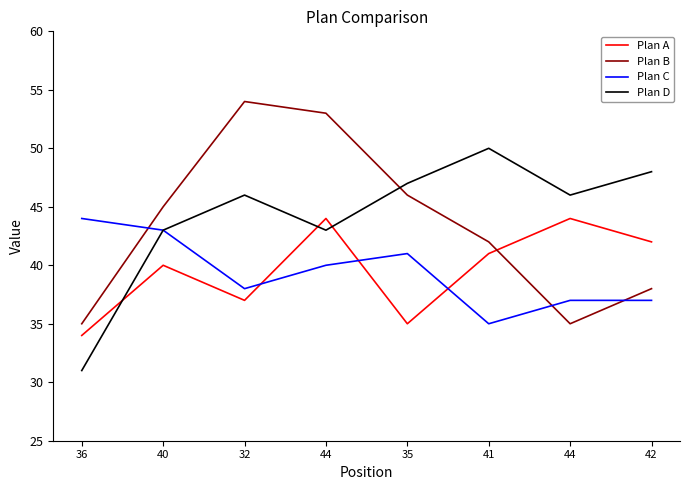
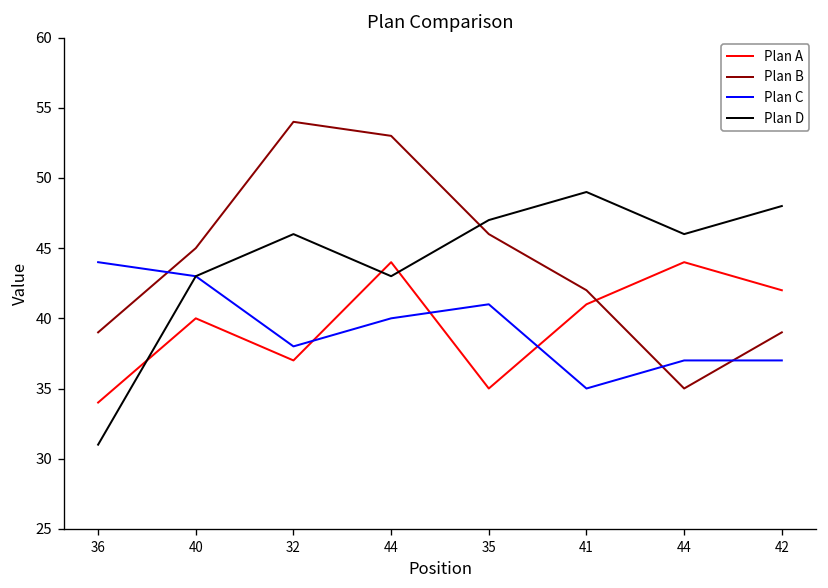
  {
    "Plan A": {
      "36": 34,
      "40": 40,
      "32": 37,
      "35": 35,
      "41": 41,
      "42": 42
    },
    "Plan B": {
-     "36": 35,
+     "36": 39,
      "40": 45,
      "32": 54,
      "35": 46,
      "41": 42,
-     "42": 38
+     "42": 39
    },
    "Plan C": {
      "36": 44,
      "32": 38,
      "35": 41,
      "41": 35,
      "42": 37
    },
    "Plan D": {
      "36": 31,
      "32": 46,
      "35": 47,
-     "41": 50,
+     "41": 49,
      "42": 48
    }
  }
